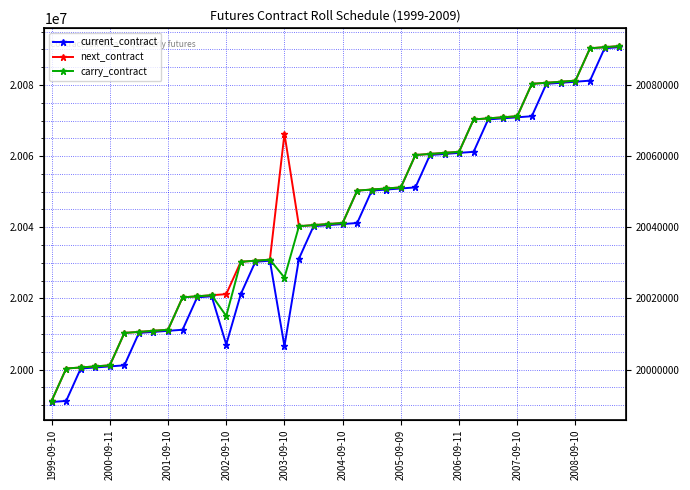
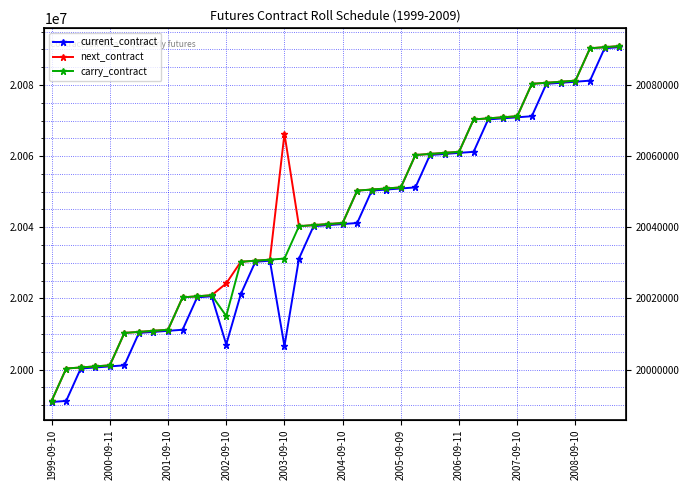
  {
    "current_contract": {
      "2002-09-10": 20007000,
      "2003-09-10": 20007000
    },
    "next_contract": {
-     "2002-09-10": 20021000,
+     "2002-09-10": 20024000,
      "2003-09-10": 20066000
    },
    "carry_contract": {
      "2002-09-10": 20015000,
-     "2003-09-10": 20026000
+     "2003-09-10": 20031000
    }
  }
